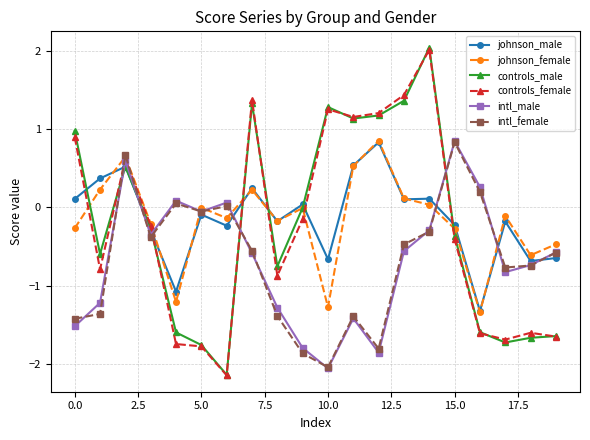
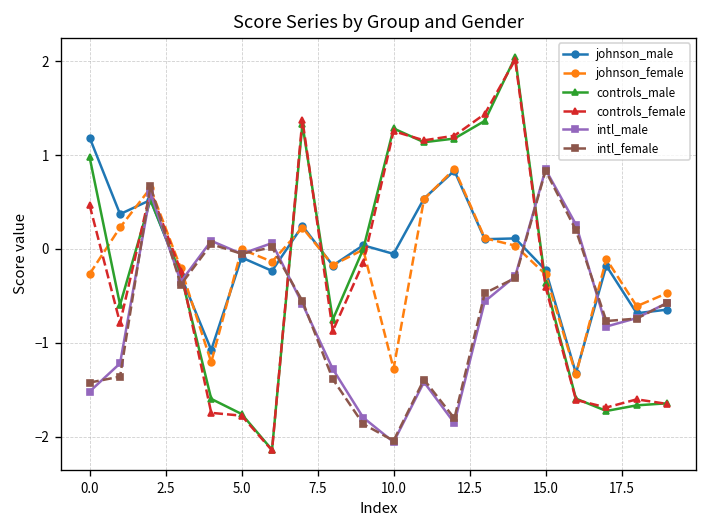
  {
    "johnson_male": {
-     "0.0": 0.1,
+     "0.0": 1.2,
      "5.0": -0.1,
-     "10.0": -0.7,
+     "10.0": -0.1,
      "15.0": -0.2
    },
    "johnson_female": {
      "0.0": -0.3,
      "5.0": 0.0,
      "10.0": -1.3,
      "15.0": -0.3
    },
    "controls_male": {
      "0.0": 1.0,
      "15.0": -0.4
    },
    "controls_female": {
-     "0.0": 0.9,
+     "0.0": 0.5,
      "15.0": -0.4
    },
    "intl_male": {
      "0.0": -1.5
    },
    "intl_female": {
      "0.0": -1.4
    }
  }
